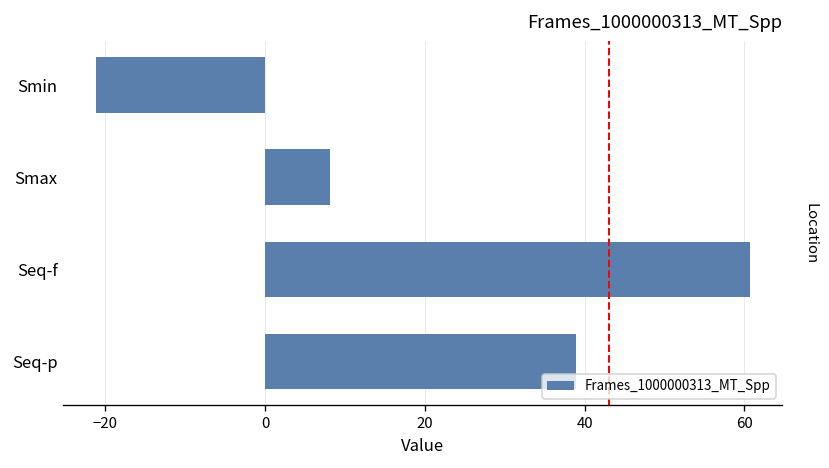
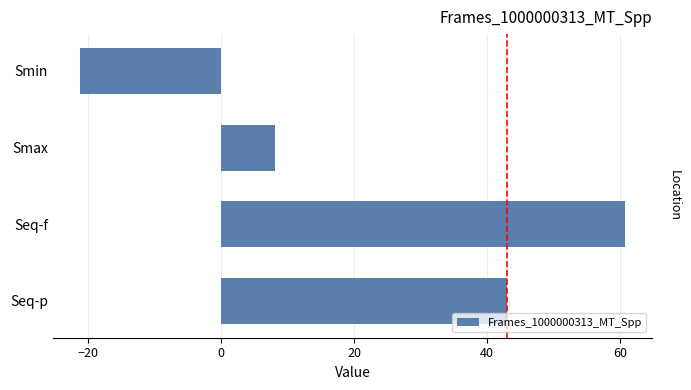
  {
    "Smin": -21,
    "Smax": 8,
    "Seq-f": 61,
-   "Seq-p": 39
+   "Seq-p": 43
  }
